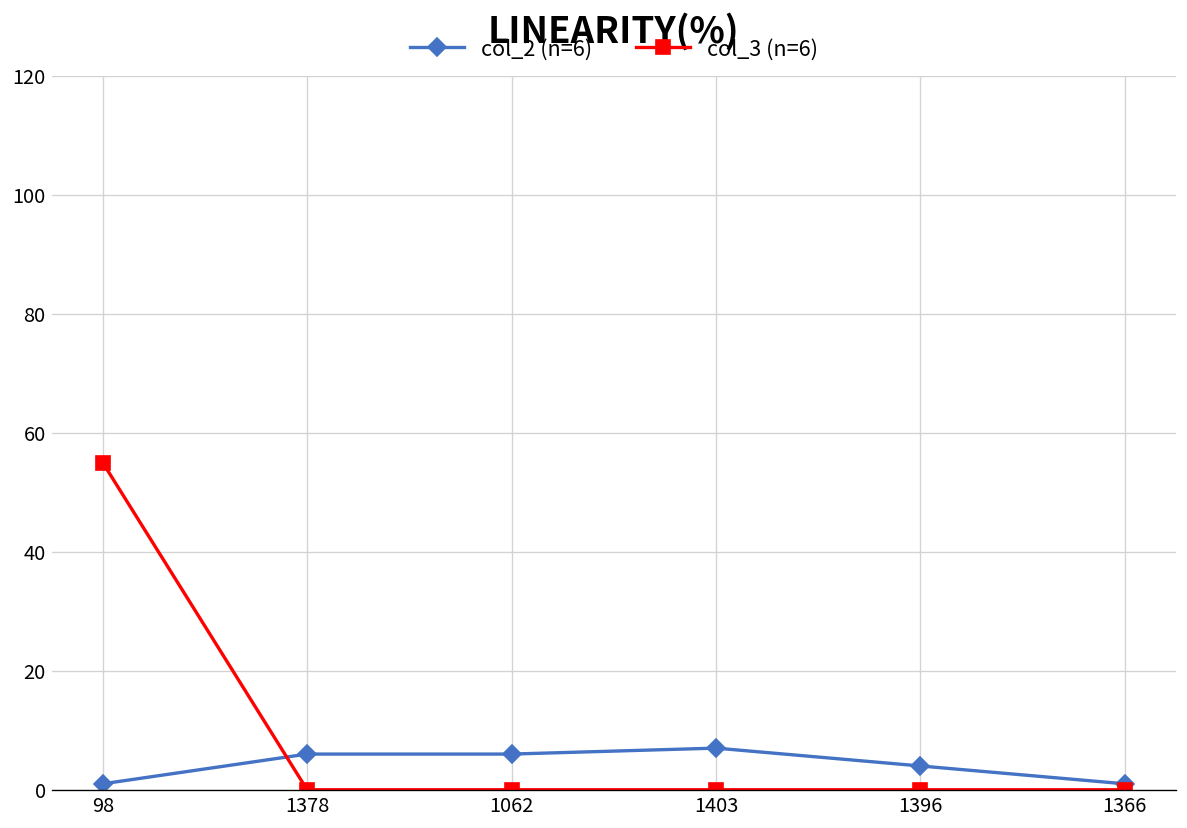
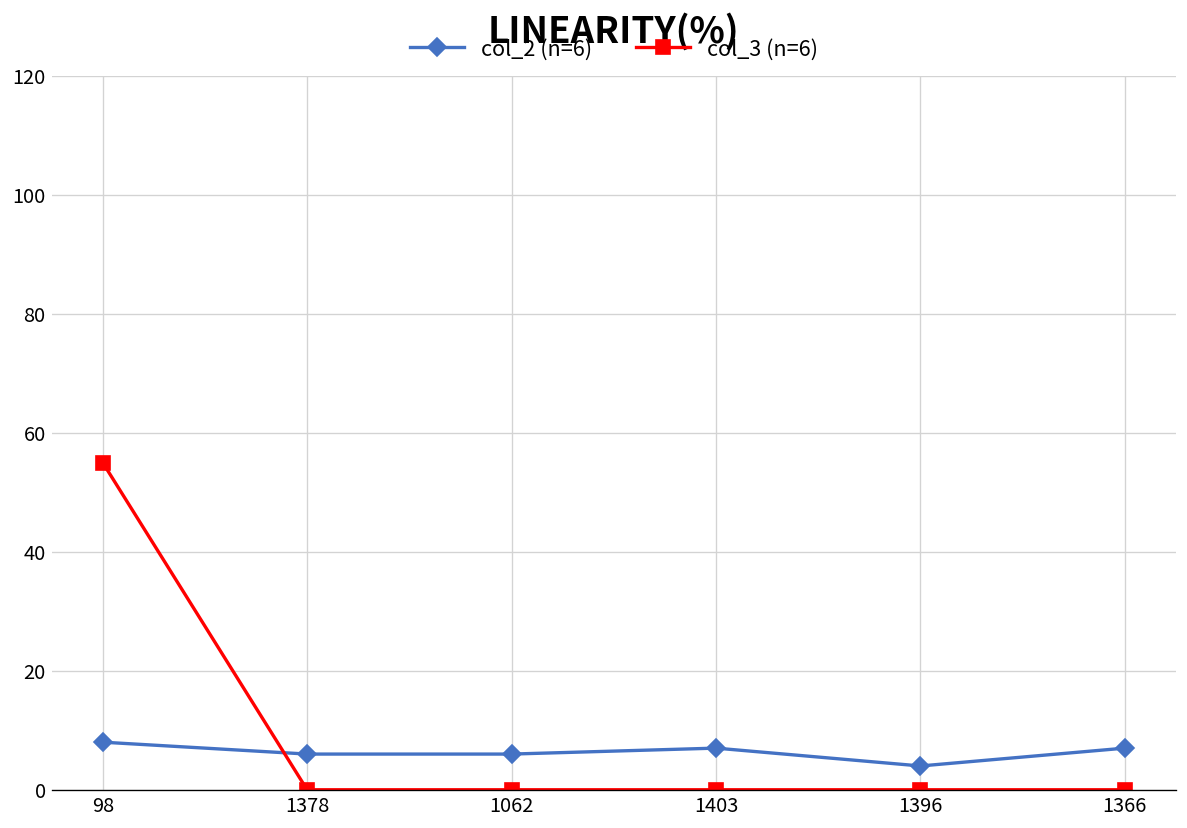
  {
    "col_2 (n=6)": {
-     "98": 1,
+     "98": 8,
      "1378": 6,
      "1062": 6,
      "1403": 7,
      "1396": 4,
-     "1366": 1
+     "1366": 7
    },
    "col_3 (n=6)": {
      "98": 55,
      "1378": 0,
      "1062": 0,
      "1403": 0,
      "1396": 0,
      "1366": 0
    }
  }
